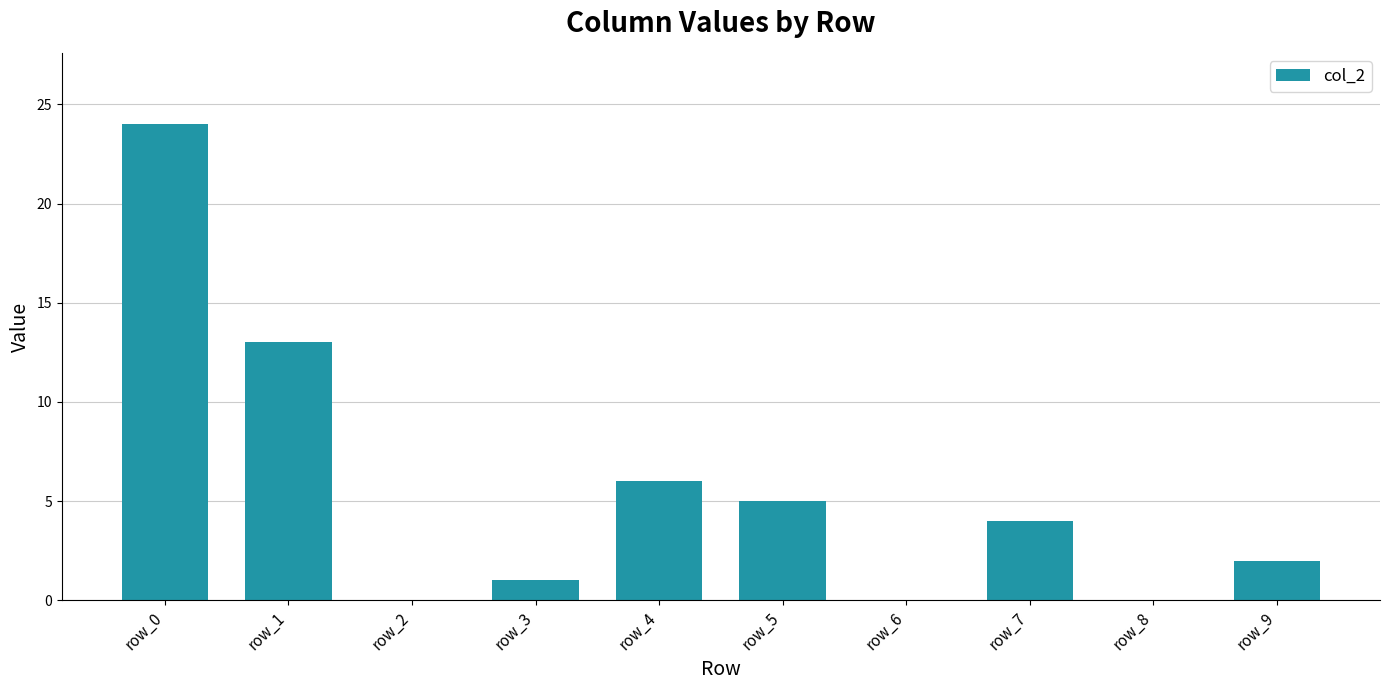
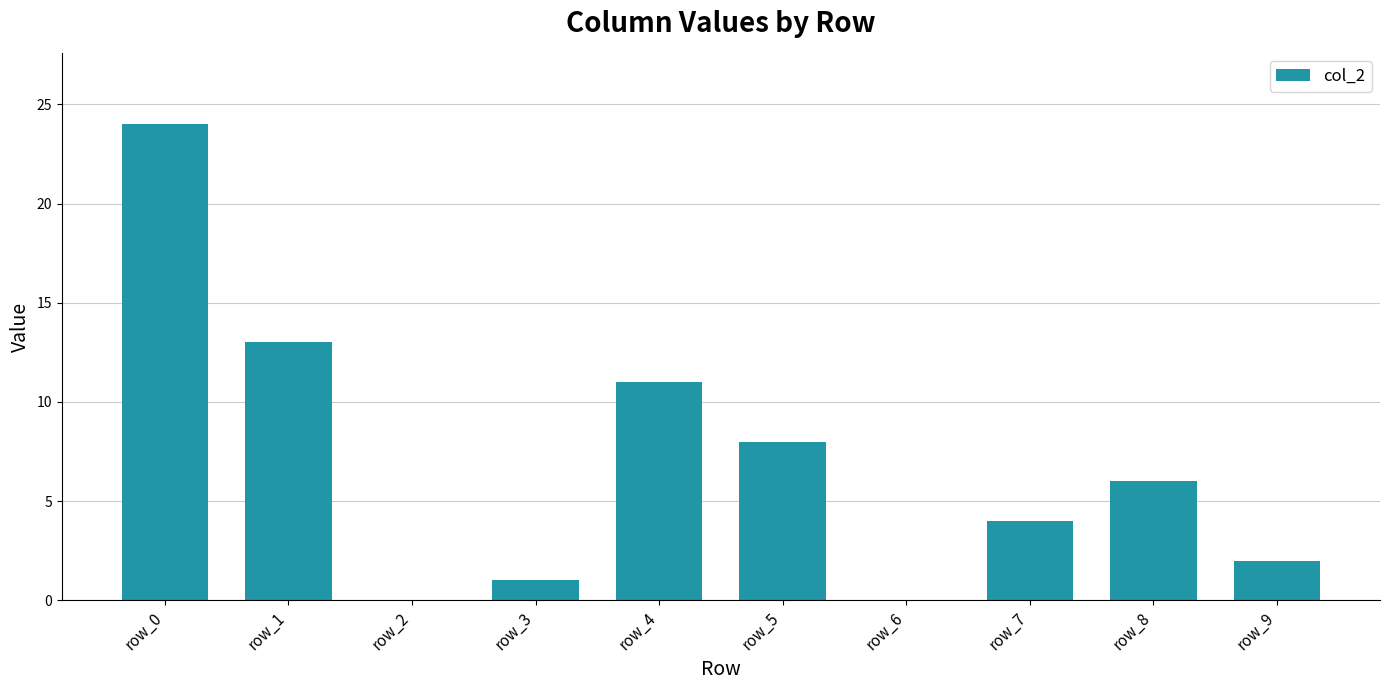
  {
    "row_0": 24,
    "row_1": 13,
    "row_2": 0,
    "row_3": 1,
-   "row_4": 6,
-   "row_5": 5,
+   "row_4": 11,
+   "row_5": 8,
    "row_6": 0,
    "row_7": 4,
-   "row_8": 0,
+   "row_8": 6,
    "row_9": 2
  }
